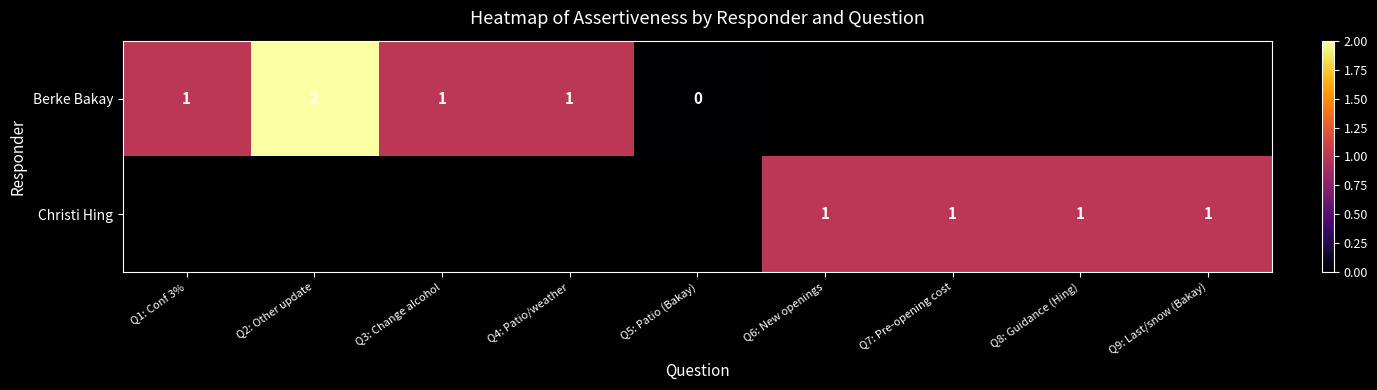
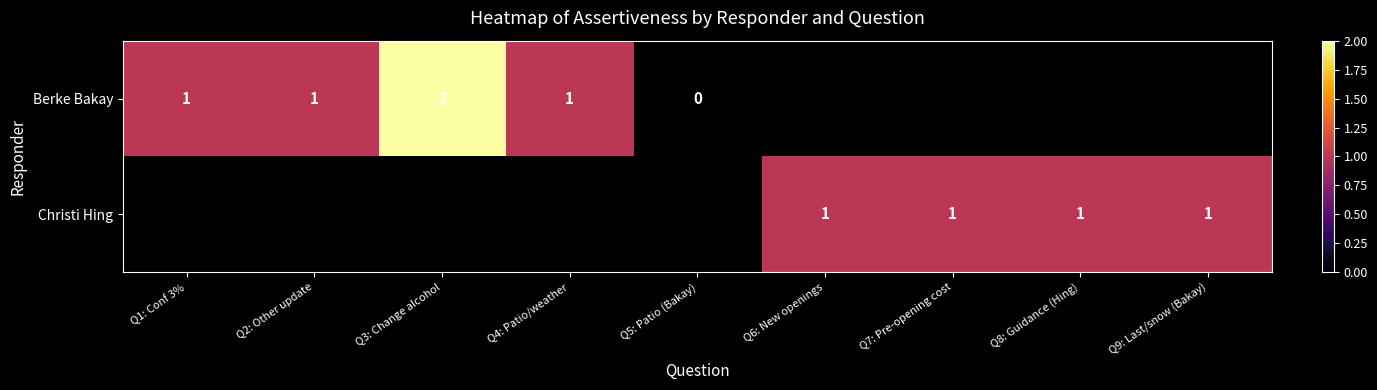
  {
    "Berke Bakay": {
      "Q1: Conf 3%": 1,
-     "Q2: Other update": 2,
-     "Q3: Change alcohol": 1,
+     "Q2: Other update": 1,
+     "Q3: Change alcohol": 2,
      "Q4: Patio/weather": 1,
      "Q5: Patio (Bakay)": 0
    },
    "Christi Hing": {
      "Q6: New openings": 1,
      "Q7: Pre-opening cost": 1,
      "Q8: Guidance (Hing)": 1,
      "Q9: Last/snow (Bakay)": 1
    }
  }
